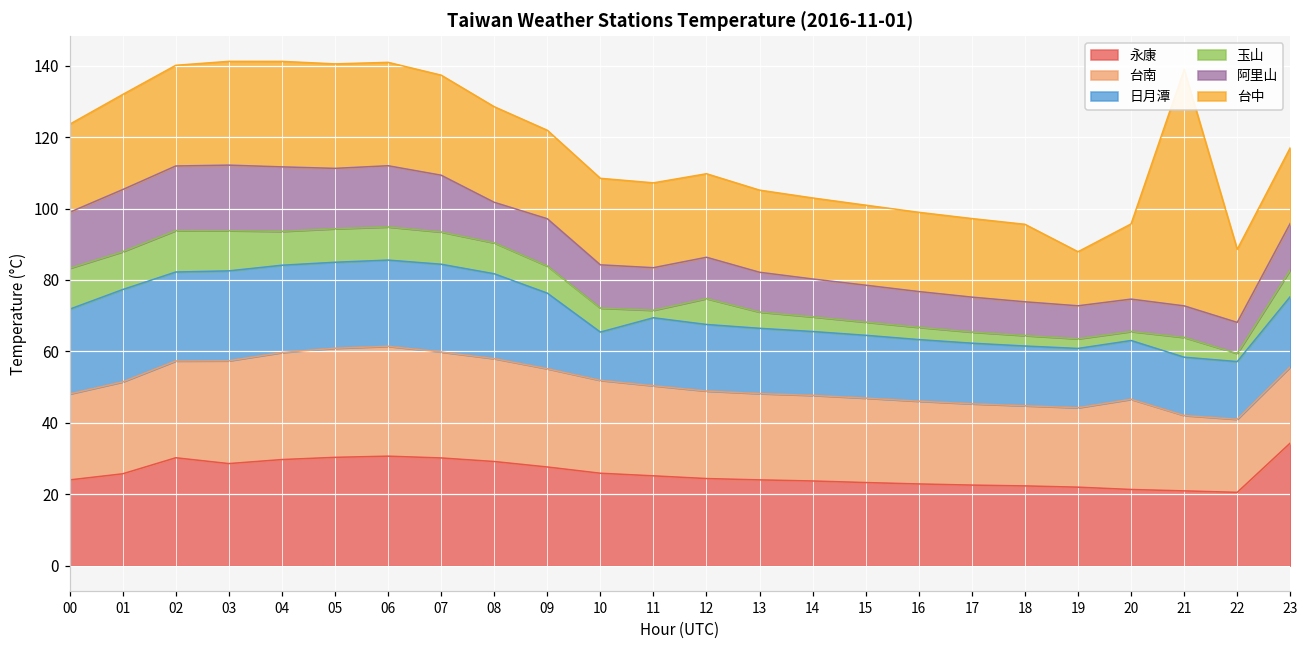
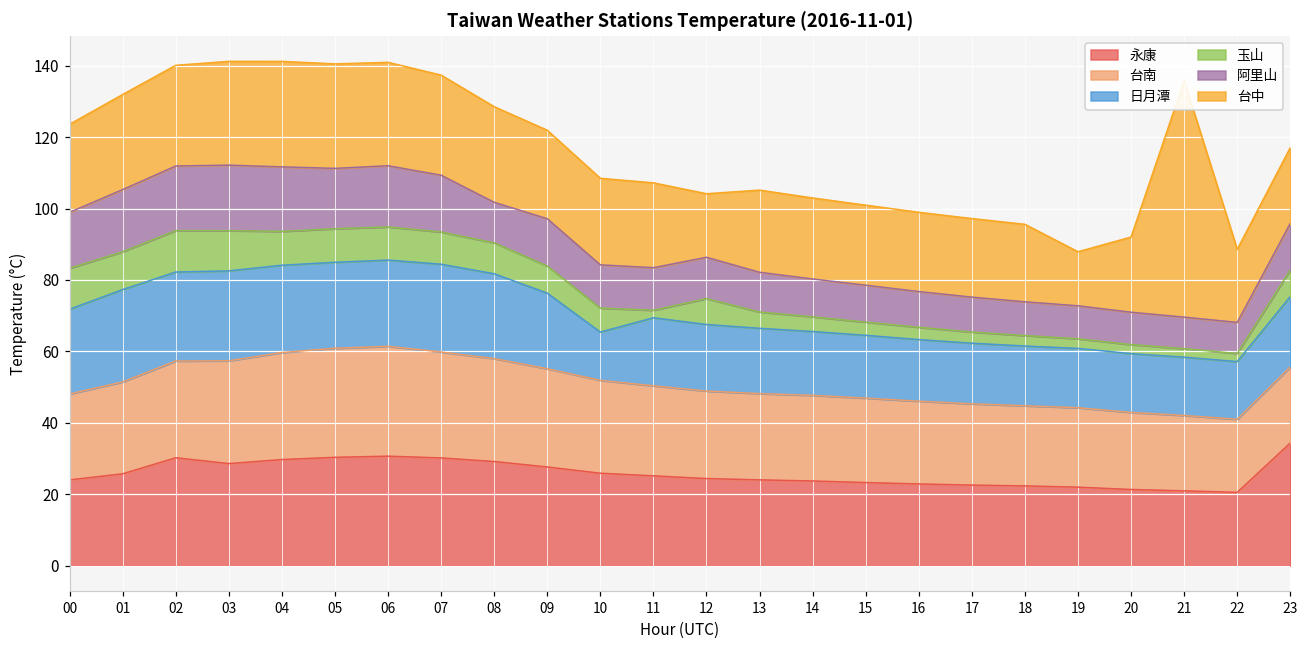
  {
    "永康": {
      "00": 24,
      "01": 26,
      "02": 30,
      "03": 29,
      "04": 30,
      "05": 30,
      "06": 31,
      "07": 30,
      "08": 29,
      "09": 28,
      "10": 26,
      "11": 25,
      "12": 24,
      "13": 24,
      "14": 24,
      "15": 23,
      "16": 23,
      "17": 23,
      "18": 22,
      "19": 22,
      "20": 21,
      "21": 21,
      "22": 21,
      "23": 34
    },
    "台南": {
      "00": 24,
      "01": 26,
      "02": 27,
      "03": 29,
      "04": 30,
      "05": 31,
      "06": 31,
      "07": 30,
      "08": 29,
      "09": 28,
      "10": 26,
      "11": 25,
      "12": 25,
      "13": 24,
      "14": 24,
      "15": 24,
      "16": 23,
      "17": 23,
      "18": 22,
      "19": 22,
-     "20": 25,
+     "20": 22,
      "21": 21,
      "22": 20,
      "23": 21
    },
    "日月潭": {
      "00": 24,
      "01": 26,
      "02": 25,
      "03": 25,
      "04": 24,
      "05": 24,
      "06": 24,
      "07": 25,
      "08": 24,
      "09": 21,
      "10": 14,
      "11": 19,
      "12": 19,
      "13": 18,
      "14": 18,
      "15": 18,
      "16": 17,
      "17": 17,
      "18": 17,
      "19": 17,
      "20": 16,
      "21": 16,
      "22": 16,
      "23": 20
    },
    "玉山": {
      "00": 11,
      "01": 11,
      "02": 12,
      "03": 11,
      "04": 9,
      "05": 9,
      "06": 9,
      "07": 9,
      "08": 9,
      "09": 8,
      "10": 7,
      "11": 2,
      "12": 7,
      "13": 5,
      "14": 4,
      "15": 4,
      "16": 3,
      "17": 3,
      "18": 3,
      "19": 3,
      "20": 3,
-     "21": 6,
+     "21": 2,
      "22": 2,
      "23": 7
    },
    "阿里山": {
      "00": 16,
      "01": 17,
      "02": 18,
      "03": 18,
      "04": 18,
      "05": 17,
      "06": 17,
      "07": 16,
      "08": 11,
      "09": 13,
      "10": 12,
      "11": 12,
      "12": 12,
      "13": 11,
      "14": 11,
      "15": 10,
      "16": 10,
      "17": 10,
      "18": 9,
      "19": 9,
      "20": 9,
      "21": 9,
      "22": 9,
      "23": 13
    },
    "台中": {
      "00": 25,
      "01": 27,
      "02": 28,
      "03": 29,
      "04": 30,
      "05": 29,
      "06": 29,
      "07": 28,
      "08": 27,
      "09": 25,
      "10": 24,
      "11": 24,
-     "12": 23,
+     "12": 18,
      "13": 23,
      "14": 23,
      "15": 22,
      "16": 22,
      "17": 22,
      "18": 22,
      "19": 15,
      "20": 21,
      "22": 20,
      "23": 21
    }
  }
